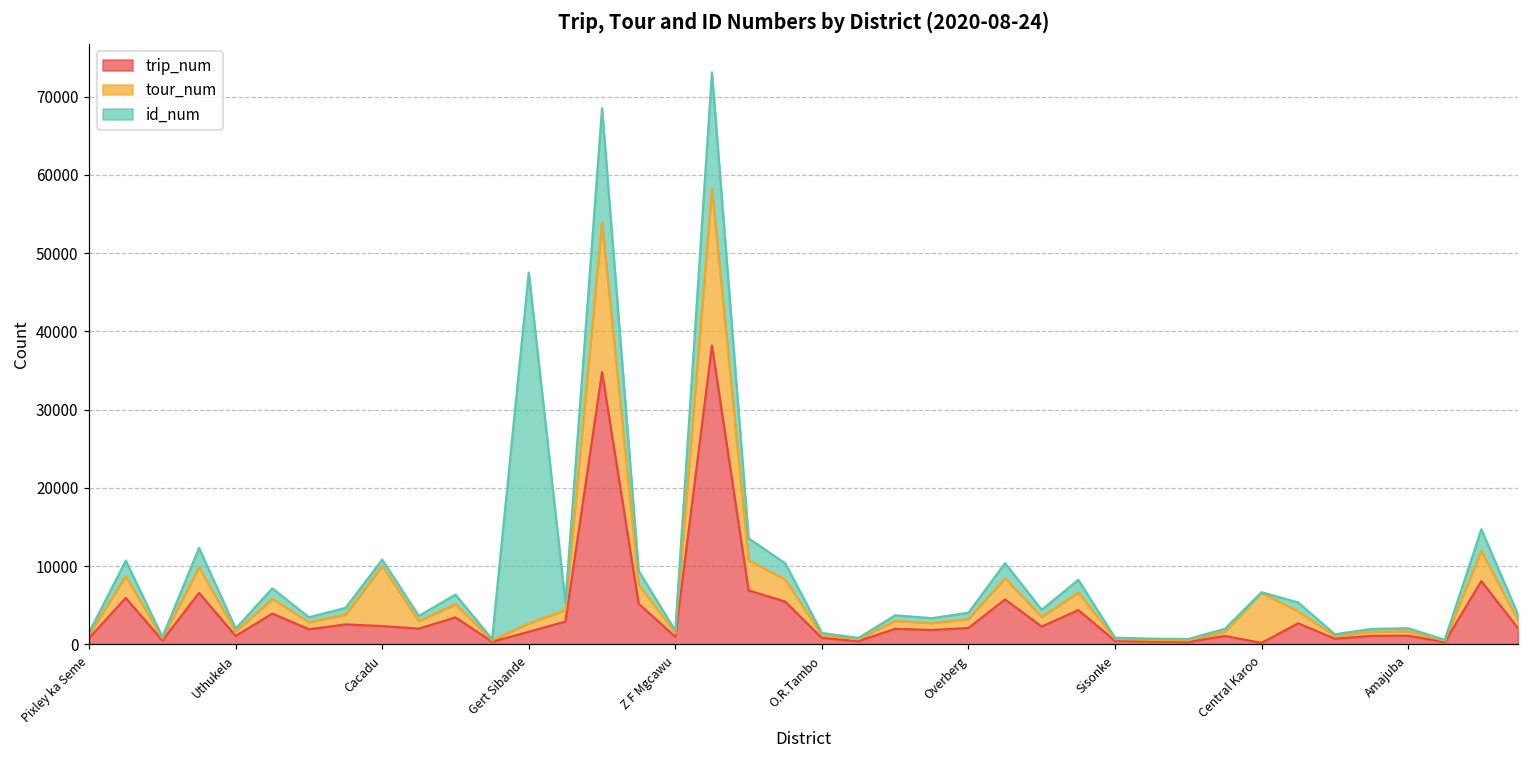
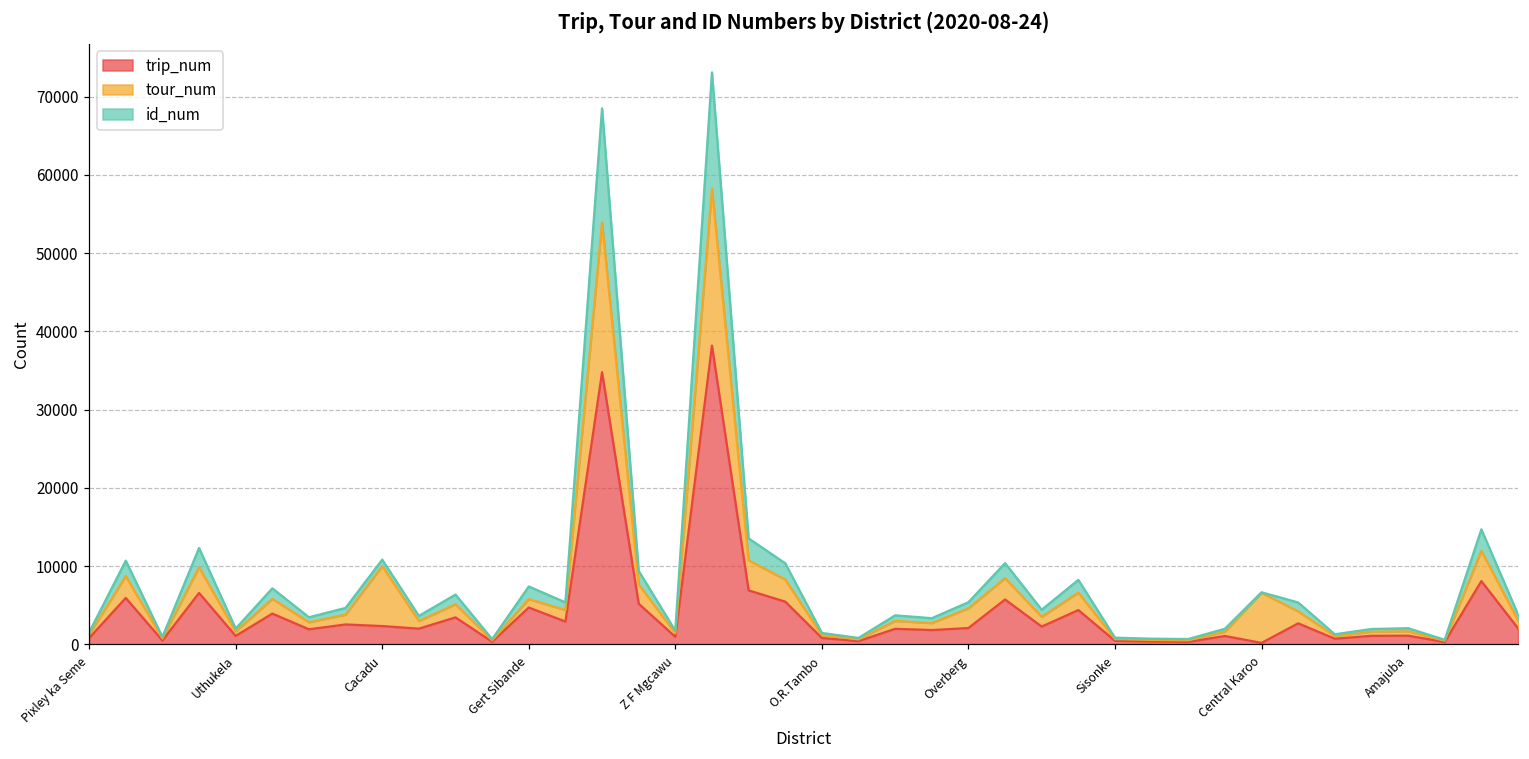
  {
    "trip_num": {
      "Pixley ka Seme": 1000,
      "Uthukela": 1000,
      "Cacadu": 2000,
-     "Gert Sibande": 2000,
+     "Gert Sibande": 5000,
      "Z F Mgcawu": 1000,
      "O.R.Tambo": 1000,
      "Overberg": 2000,
      "Central Karoo": 0,
      "Amajuba": 1000
    },
    "tour_num": {
      "Uthukela": 1000,
      "Cacadu": 8000,
      "Gert Sibande": 1000,
-     "Overberg": 1000,
+     "Overberg": 3000,
      "Amajuba": 1000
    },
    "id_num": {
      "Uthukela": 0,
      "Cacadu": 1000,
-     "Gert Sibande": 45000,
+     "Gert Sibande": 2000,
      "Overberg": 1000,
      "Amajuba": 0
    }
  }
